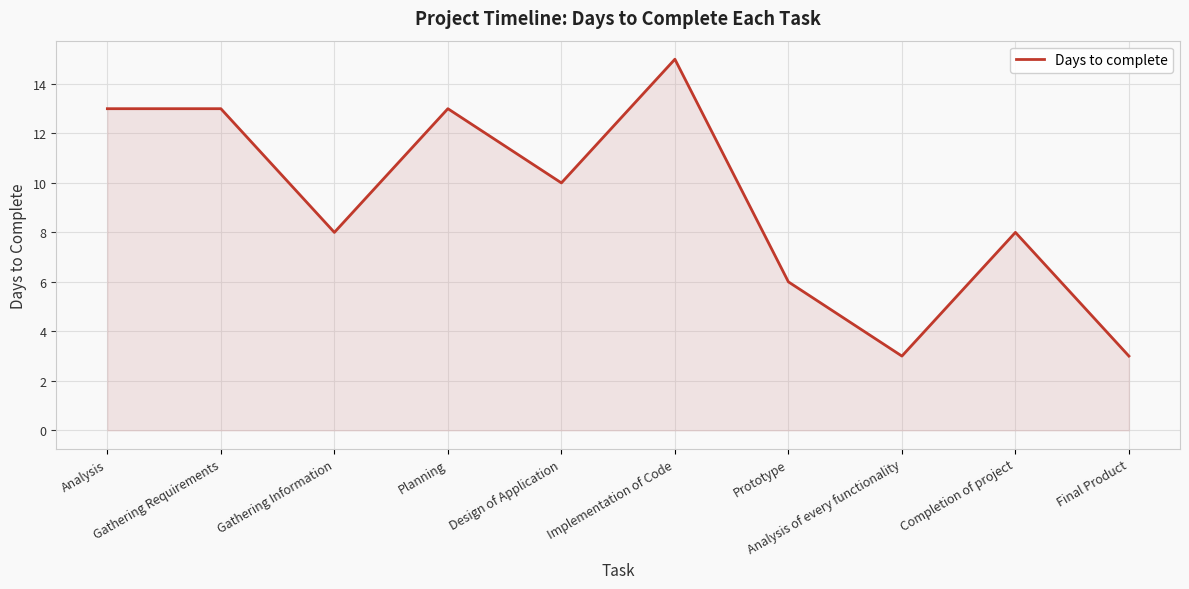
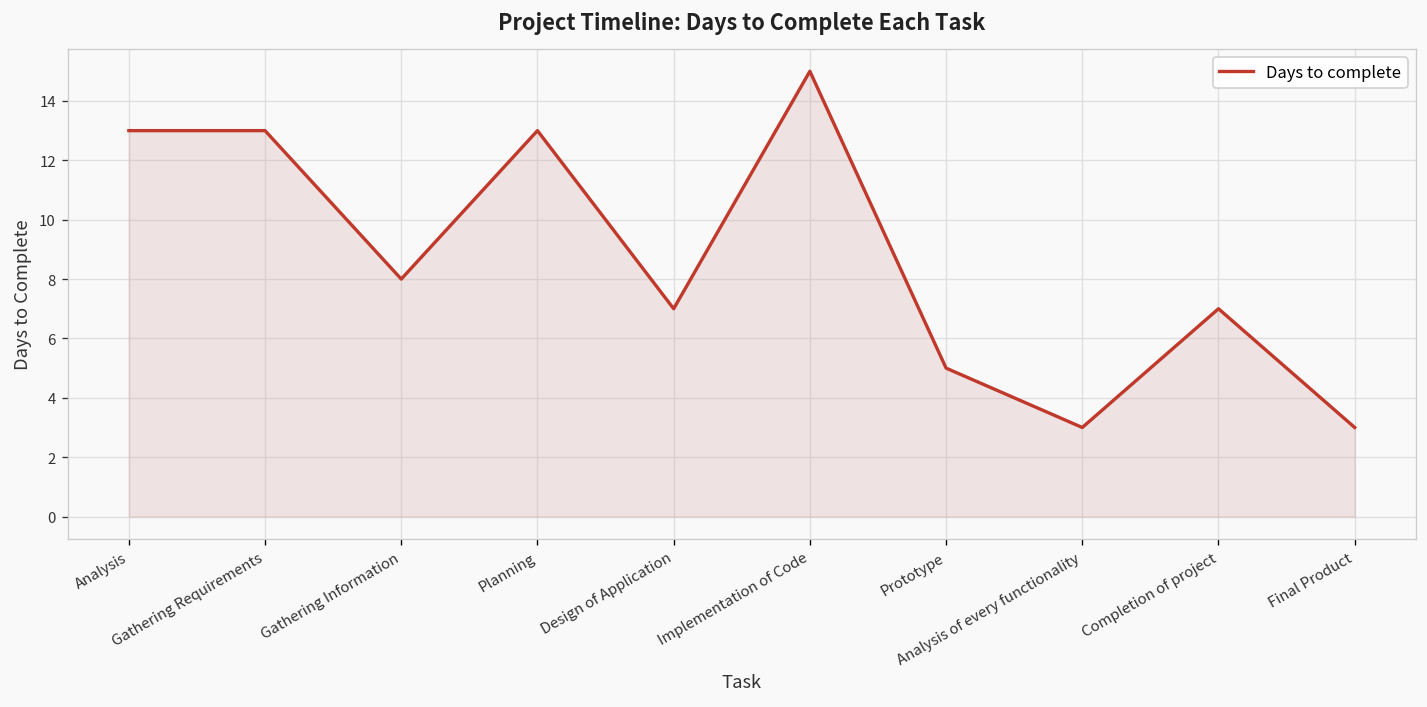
  {
    "Analysis": 13,
    "Gathering Requirements": 13,
    "Gathering Information": 8,
    "Planning": 13,
-   "Design of Application": 10,
+   "Design of Application": 7,
    "Implementation of Code": 15,
-   "Prototype": 6,
+   "Prototype": 5,
    "Analysis of every functionality": 3,
-   "Completion of project": 8,
+   "Completion of project": 7,
    "Final Product": 3
  }
